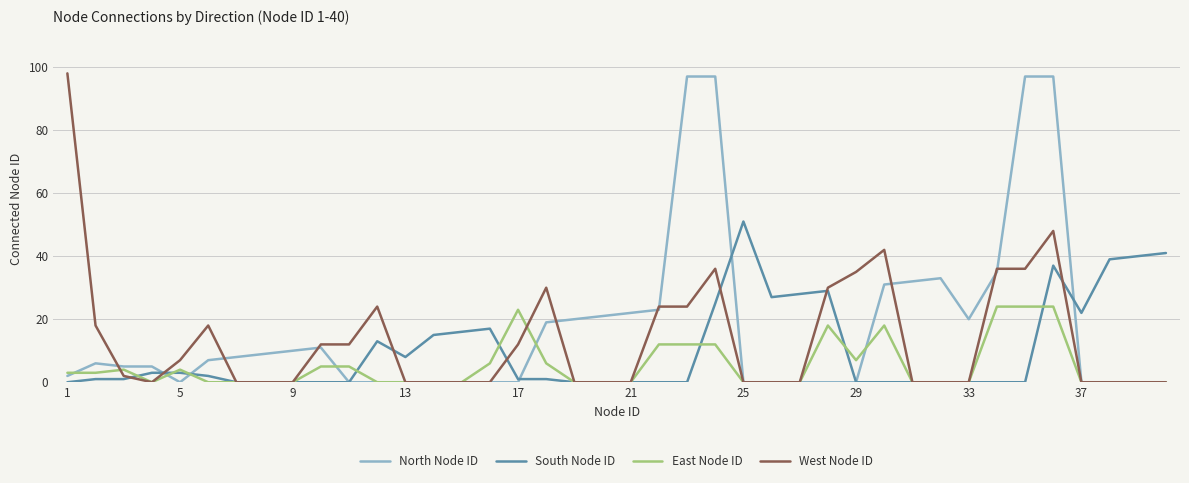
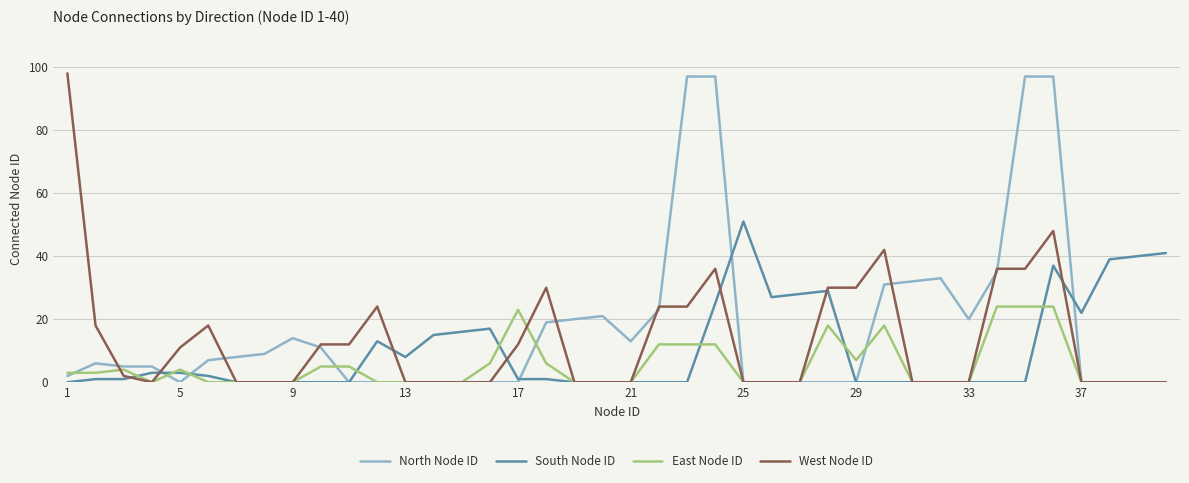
  {
    "North Node ID": {
      "1": 2,
      "5": 0,
-     "9": 10,
+     "9": 14,
      "17": 0,
-     "21": 22,
+     "21": 13,
      "33": 20
    },
    "South Node ID": {
      "1": 0,
      "5": 3,
      "13": 8,
      "17": 1,
      "25": 51,
      "37": 22
    },
    "East Node ID": {
      "1": 3,
      "5": 4,
      "17": 23,
      "29": 7
    },
    "West Node ID": {
      "1": 98,
-     "5": 7,
+     "5": 11,
      "17": 12,
-     "29": 35
+     "29": 30
    }
  }
